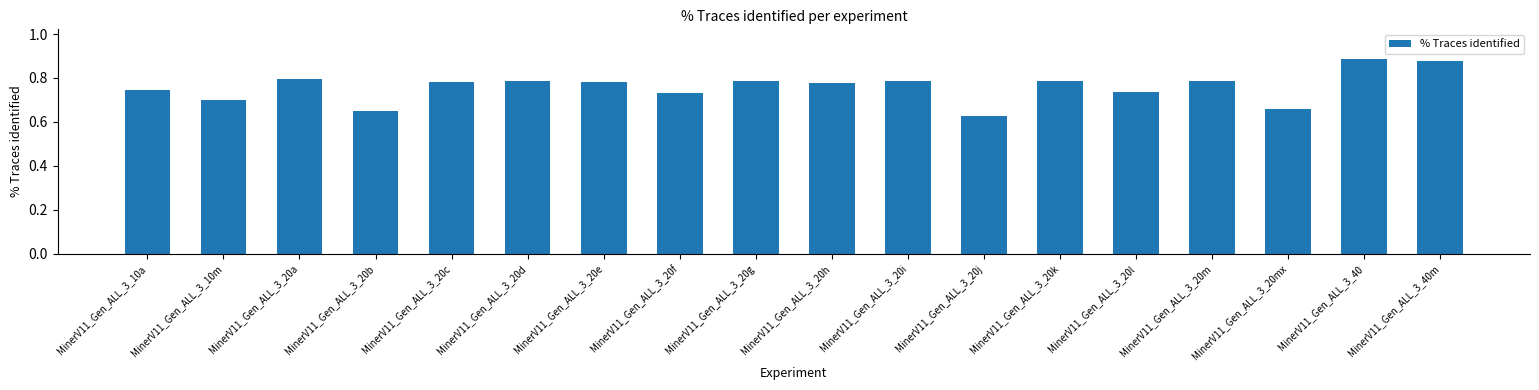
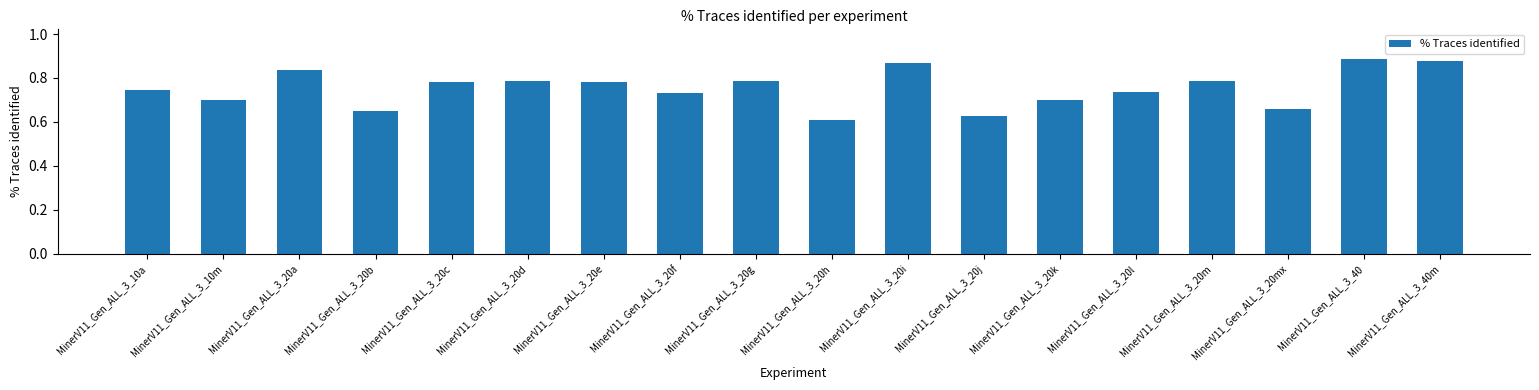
  {
    "MinerV11_Gen_ALL_3_10a": 0.75,
    "MinerV11_Gen_ALL_3_10m": 0.70,
-   "MinerV11_Gen_ALL_3_20a": 0.80,
+   "MinerV11_Gen_ALL_3_20a": 0.84,
    "MinerV11_Gen_ALL_3_20b": 0.65,
    "MinerV11_Gen_ALL_3_20c": 0.78,
    "MinerV11_Gen_ALL_3_20d": 0.79,
    "MinerV11_Gen_ALL_3_20e": 0.78,
    "MinerV11_Gen_ALL_3_20f": 0.73,
    "MinerV11_Gen_ALL_3_20g": 0.79,
-   "MinerV11_Gen_ALL_3_20h": 0.78,
-   "MinerV11_Gen_ALL_3_20i": 0.79,
+   "MinerV11_Gen_ALL_3_20h": 0.61,
+   "MinerV11_Gen_ALL_3_20i": 0.87,
    "MinerV11_Gen_ALL_3_20j": 0.63,
-   "MinerV11_Gen_ALL_3_20k": 0.79,
+   "MinerV11_Gen_ALL_3_20k": 0.70,
    "MinerV11_Gen_ALL_3_20l": 0.74,
    "MinerV11_Gen_ALL_3_20m": 0.78,
    "MinerV11_Gen_ALL_3_20mx": 0.66,
    "MinerV11_Gen_ALL_3_40": 0.89,
    "MinerV11_Gen_ALL_3_40m": 0.88
  }
